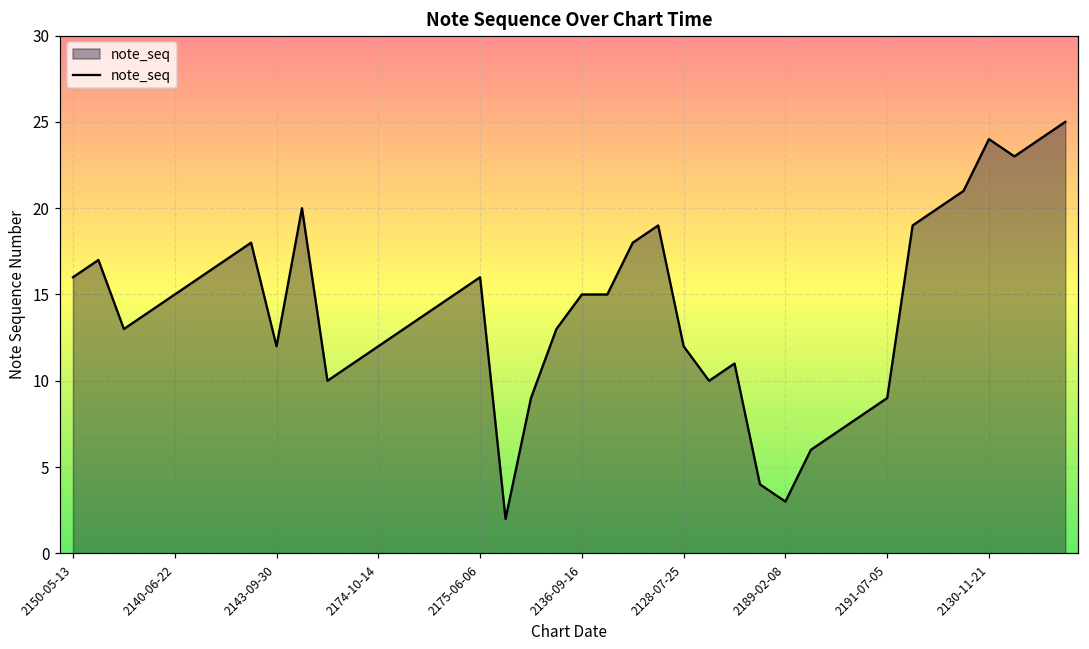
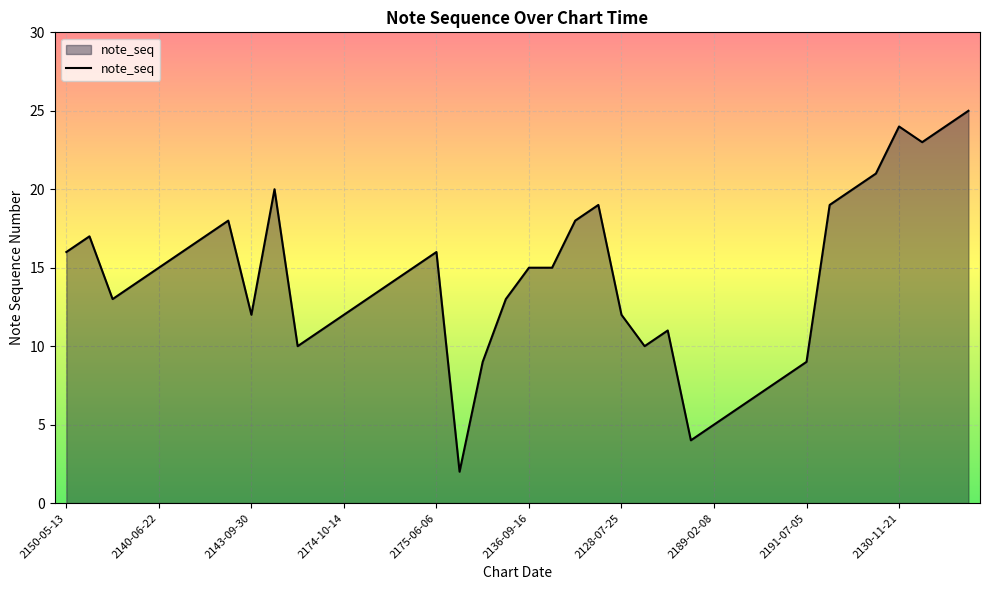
  {
    "2150-05-13": 16,
    "2140-06-22": 15,
    "2143-09-30": 12,
    "2174-10-14": 12,
    "2175-06-06": 16,
    "2136-09-16": 15,
    "2128-07-25": 12,
-   "2189-02-08": 3,
+   "2189-02-08": 5,
    "2191-07-05": 9,
    "2130-11-21": 24
  }
